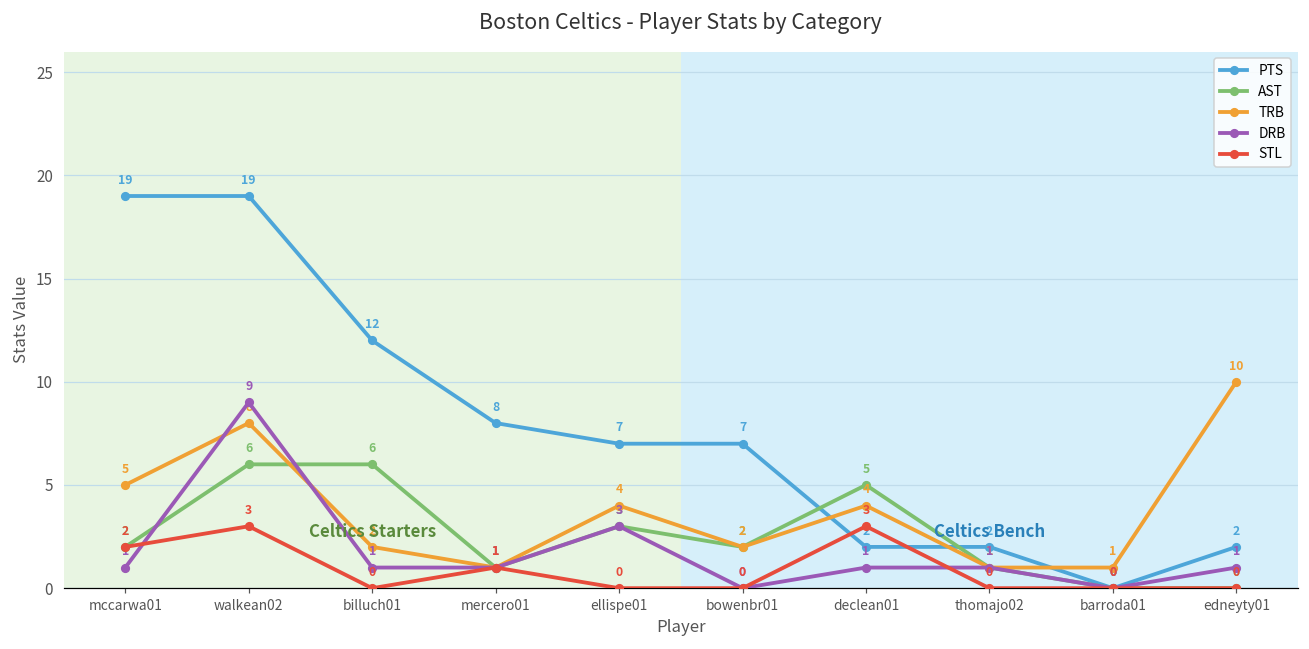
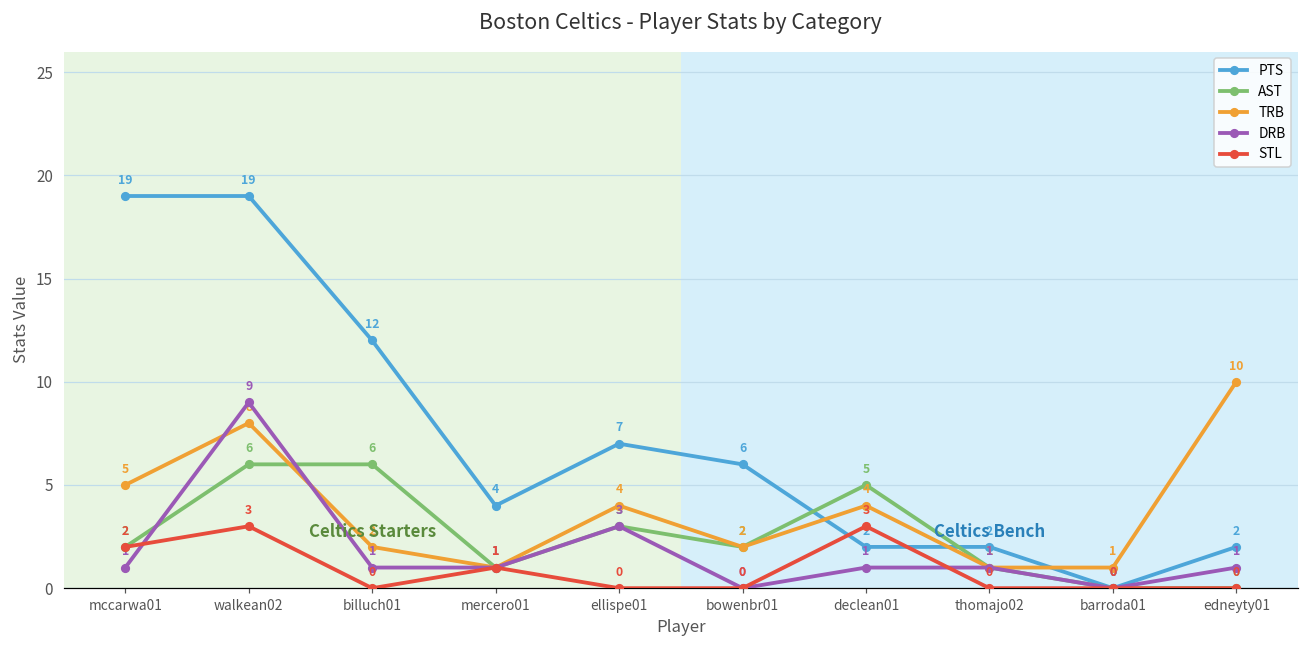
  {
    "PTS": {
      "mccarwa01": 19,
      "walkean02": 19,
      "billuch01": 12,
-     "mercero01": 8,
+     "mercero01": 4,
      "ellispe01": 7,
-     "bowenbr01": 7,
+     "bowenbr01": 6,
      "edneyty01": 2
    },
    "AST": {
      "walkean02": 6,
      "billuch01": 6,
      "declean01": 5
    },
    "TRB": {
      "mccarwa01": 5,
      "ellispe01": 4,
      "barroda01": 1,
      "edneyty01": 10
    },
    "DRB": {
      "walkean02": 9
    },
    "STL": {
      "walkean02": 3,
      "ellispe01": 0
    }
  }
